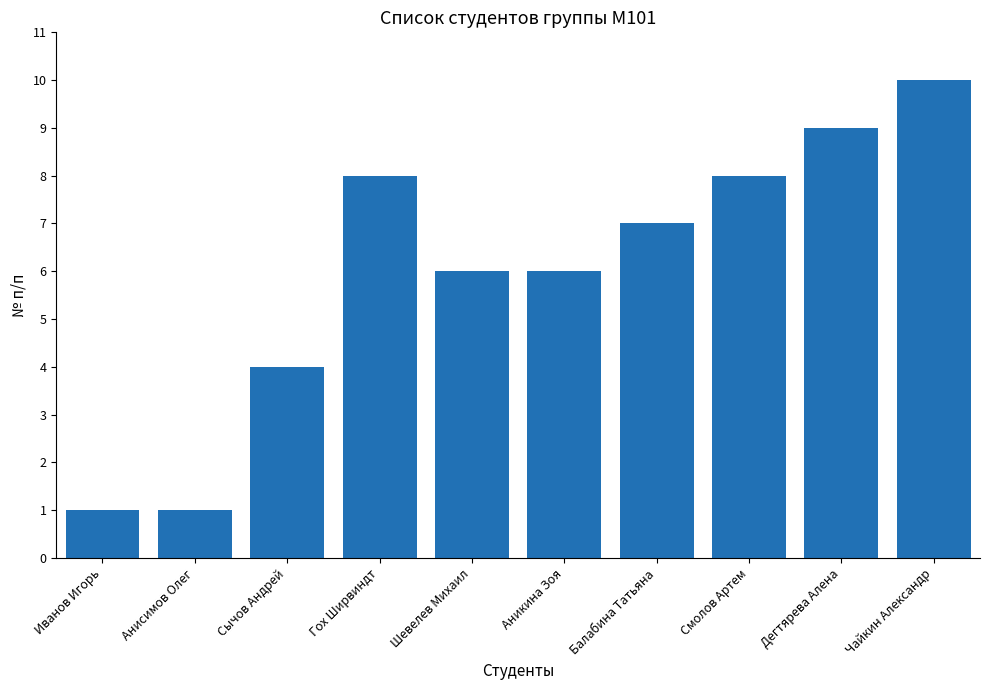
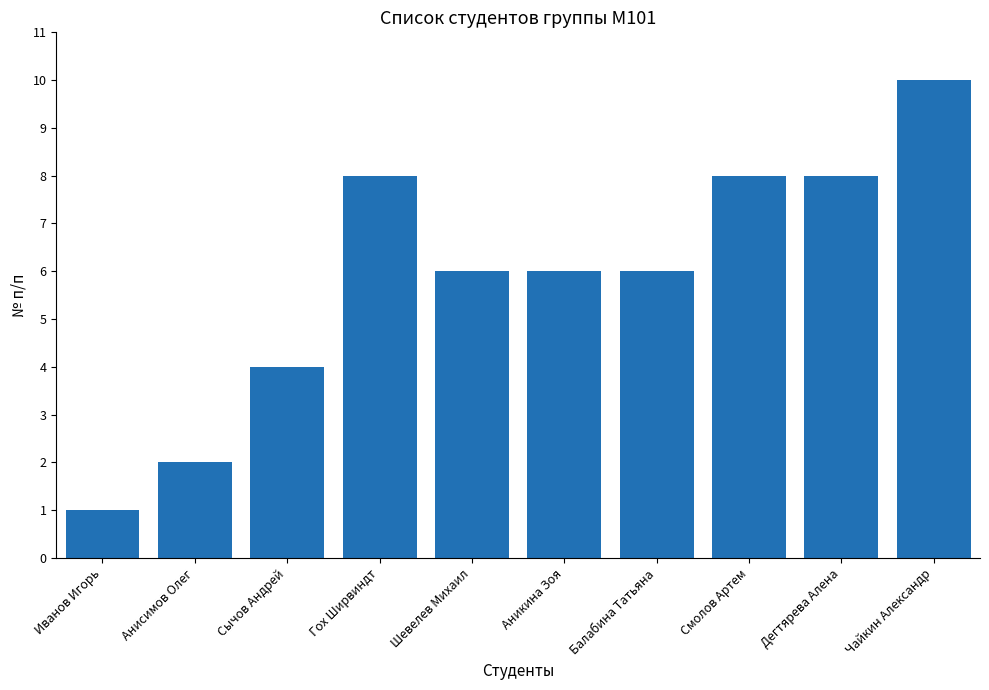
  {
    "Иванов Игорь": 1,
-   "Анисимов Олег": 1,
+   "Анисимов Олег": 2,
    "Сычов Андрей": 4,
    "Гох Ширвиндт": 8,
    "Шевелев Михаил": 6,
    "Аникина Зоя": 6,
-   "Балабина Татьяна": 7,
+   "Балабина Татьяна": 6,
    "Смолов Артем": 8,
-   "Дегтярева Алена": 9,
+   "Дегтярева Алена": 8,
    "Чайкин Александр": 10
  }
